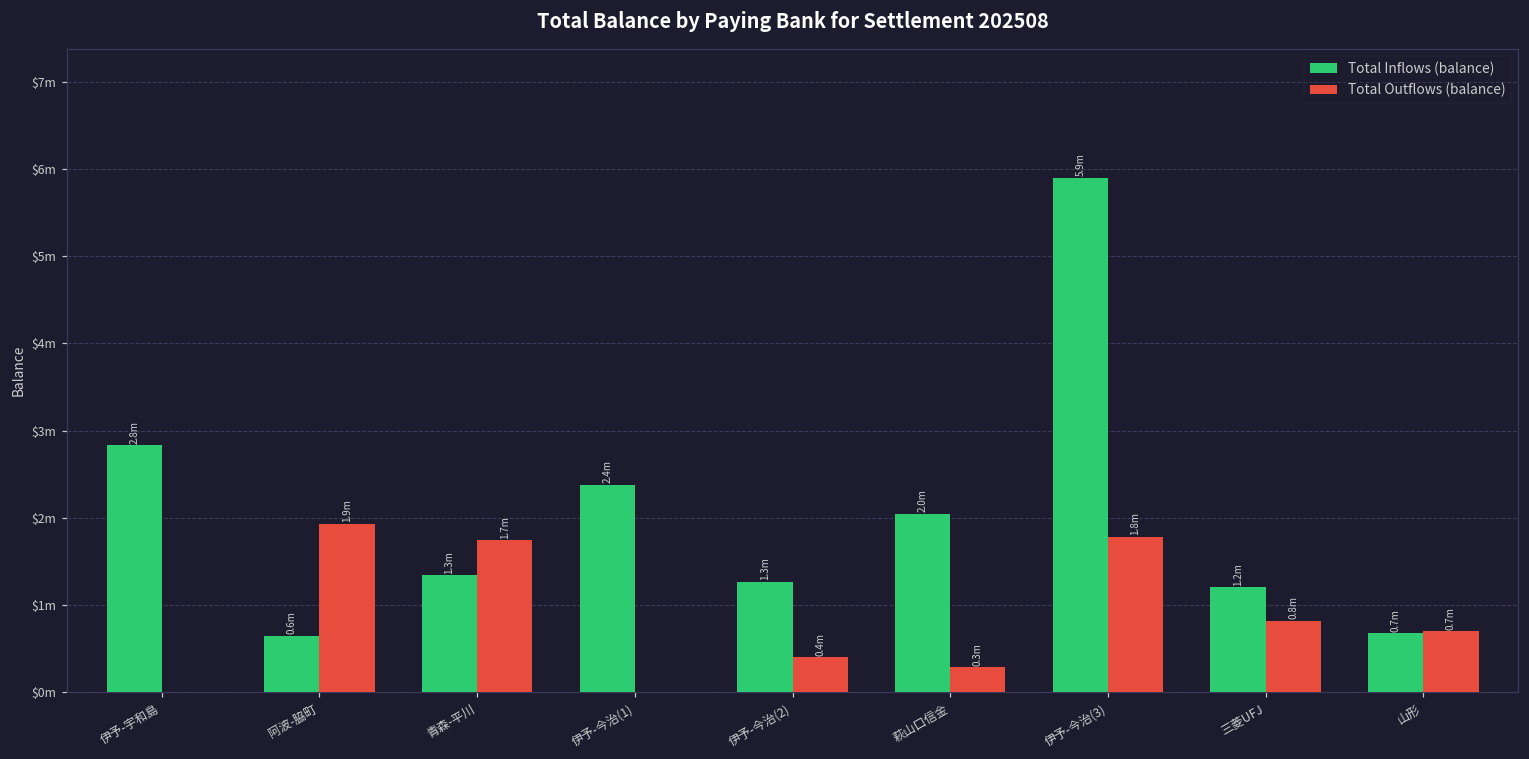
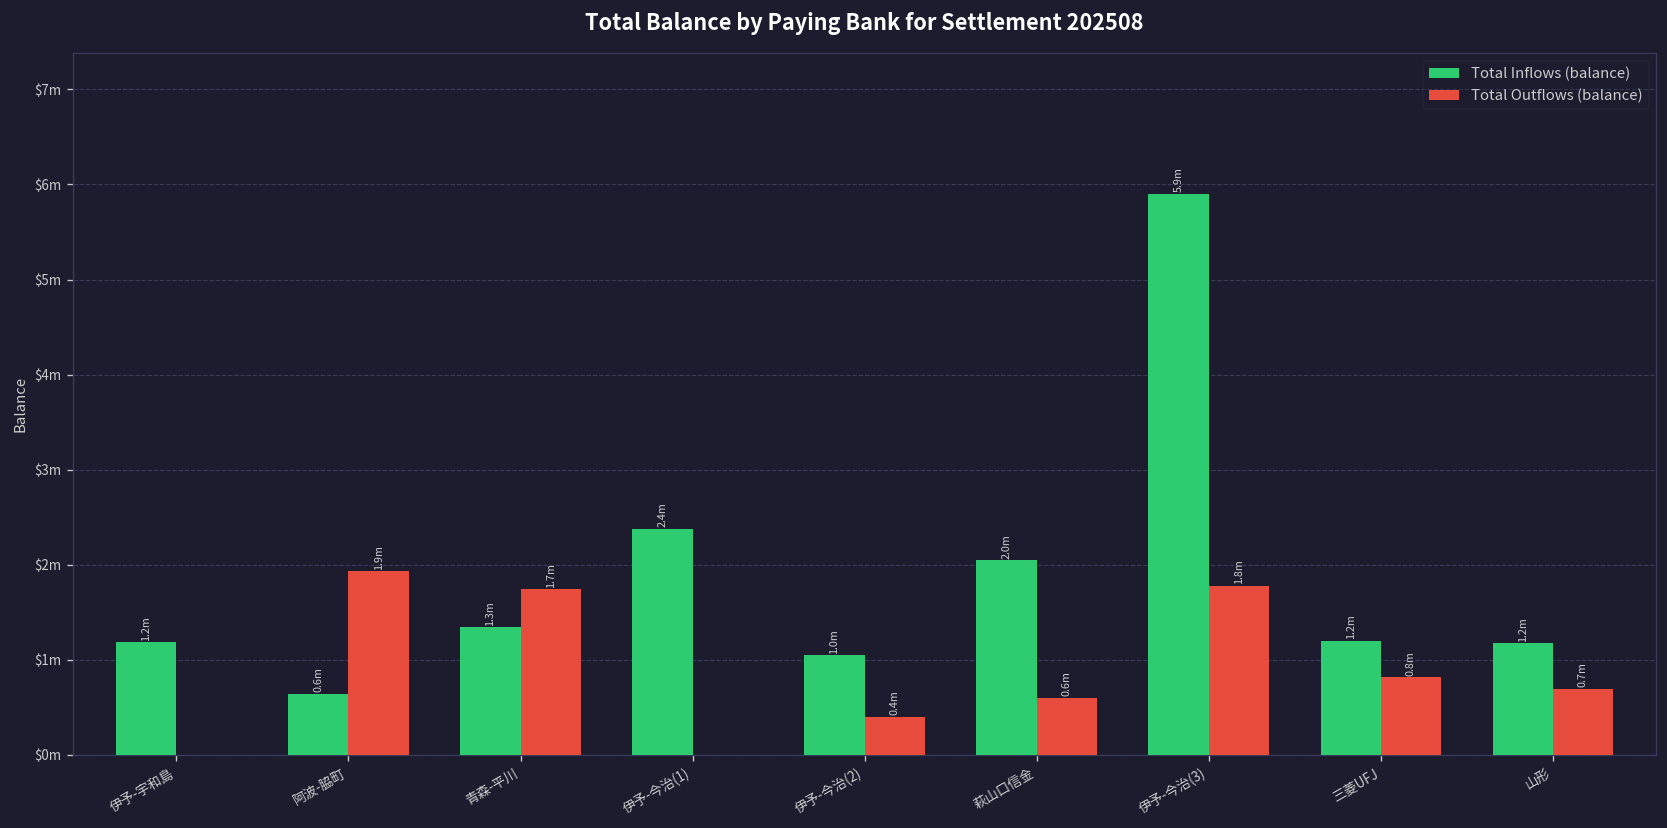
  {
    "Total Inflows (balance)": {
-     "伊予-宇和島": "2.8m",
-     "伊予-今治(2)": "1.3m",
-     "山形": "0.7m"
+     "伊予-宇和島": "1.2m",
+     "伊予-今治(2)": "1.0m",
+     "山形": "1.2m"
    },
    "Total Outflows (balance)": {
-     "萩山口信金": "0.3m"
+     "萩山口信金": "0.6m"
    }
  }
